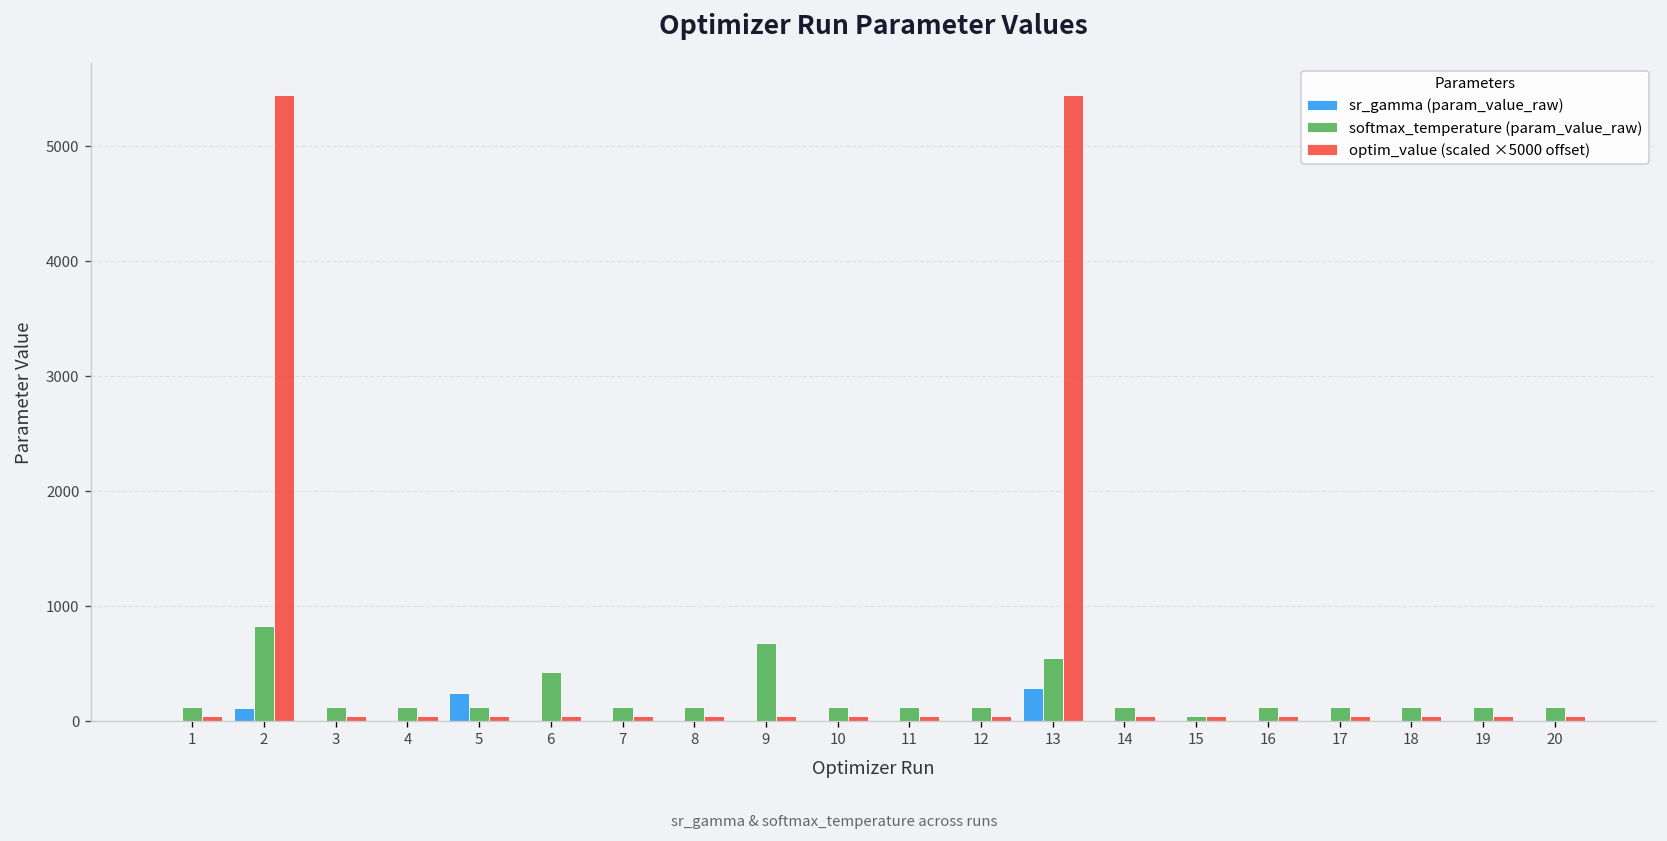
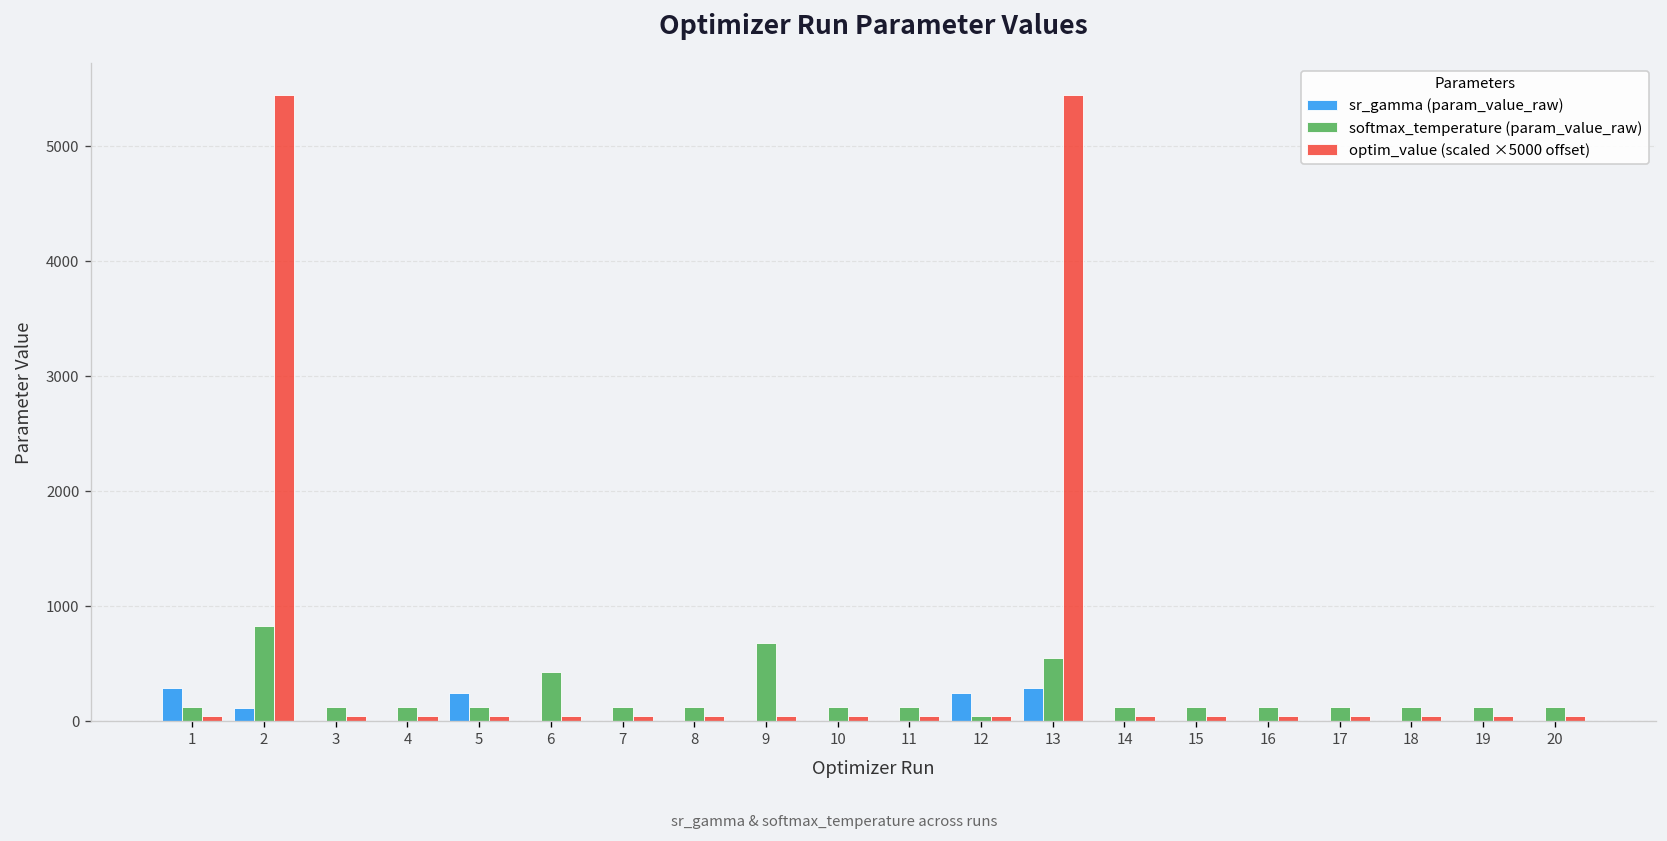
  {
    "sr_gamma (param_value_raw)": {
-     "1": 0,
+     "1": 300,
      "2": 100,
      "5": 200,
-     "12": 0,
+     "12": 200,
      "13": 300
    },
    "softmax_temperature (param_value_raw)": {
      "1": 100,
      "2": 800,
      "3": 100,
      "4": 100,
      "5": 100,
      "6": 400,
      "7": 100,
      "8": 100,
      "9": 700,
      "10": 100,
      "11": 100,
-     "12": 100,
+     "12": 0,
      "13": 600,
      "14": 100,
-     "15": 0,
+     "15": 100,
      "16": 100,
      "17": 100,
      "18": 100,
      "19": 100,
      "20": 100
    },
    "optim_value (scaled ×5000 offset)": {
      "1": 0,
      "2": 5400,
      "3": 0,
      "4": 0,
      "5": 0,
      "6": 0,
      "7": 0,
      "8": 0,
      "9": 0,
      "10": 0,
      "11": 0,
      "12": 0,
      "13": 5400,
      "14": 0,
      "15": 0,
      "16": 0,
      "17": 0,
      "18": 0,
      "19": 0,
      "20": 0
    }
  }
